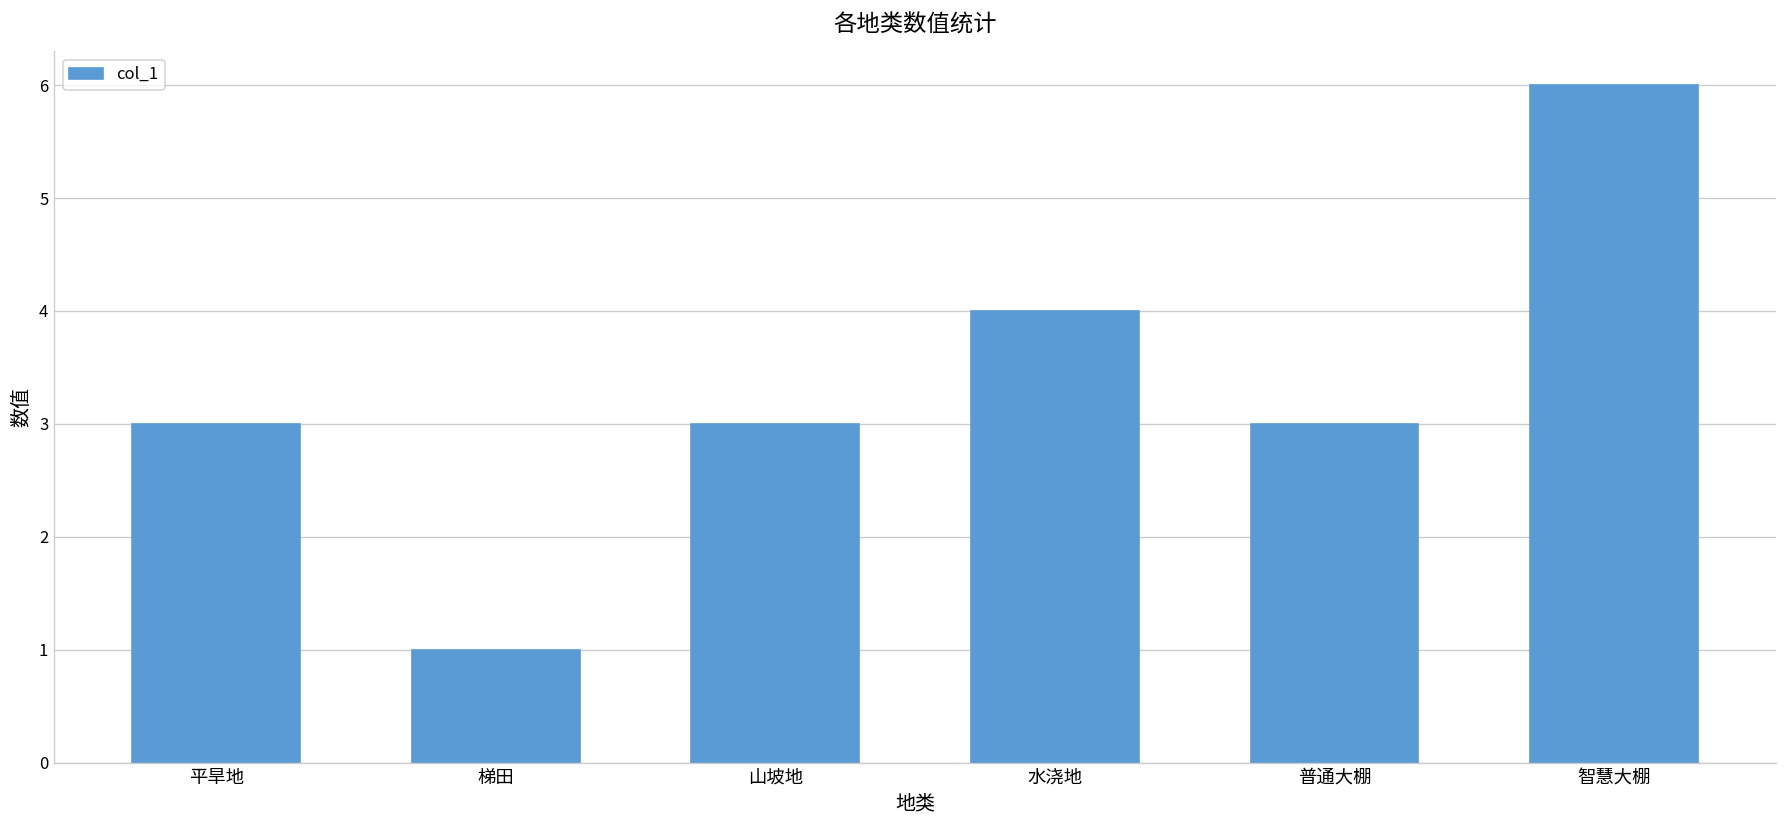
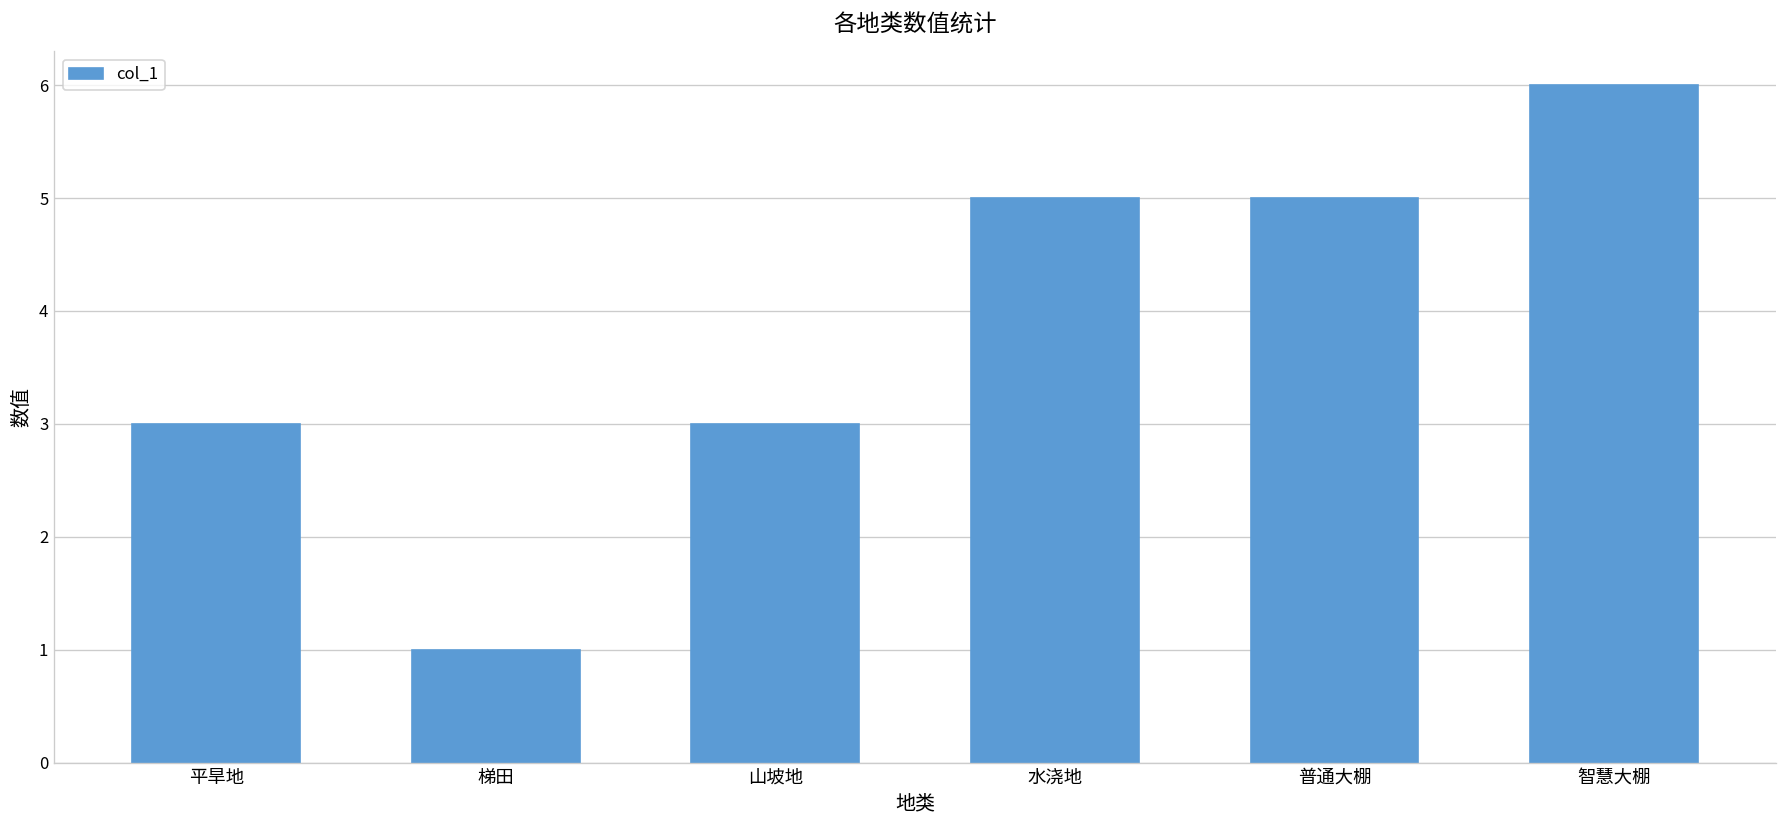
  {
    "平旱地": 3,
    "梯田": 1,
    "山坡地": 3,
-   "水浇地": 4,
-   "普通大棚": 3,
+   "水浇地": 5,
+   "普通大棚": 5,
    "智慧大棚": 6
  }
